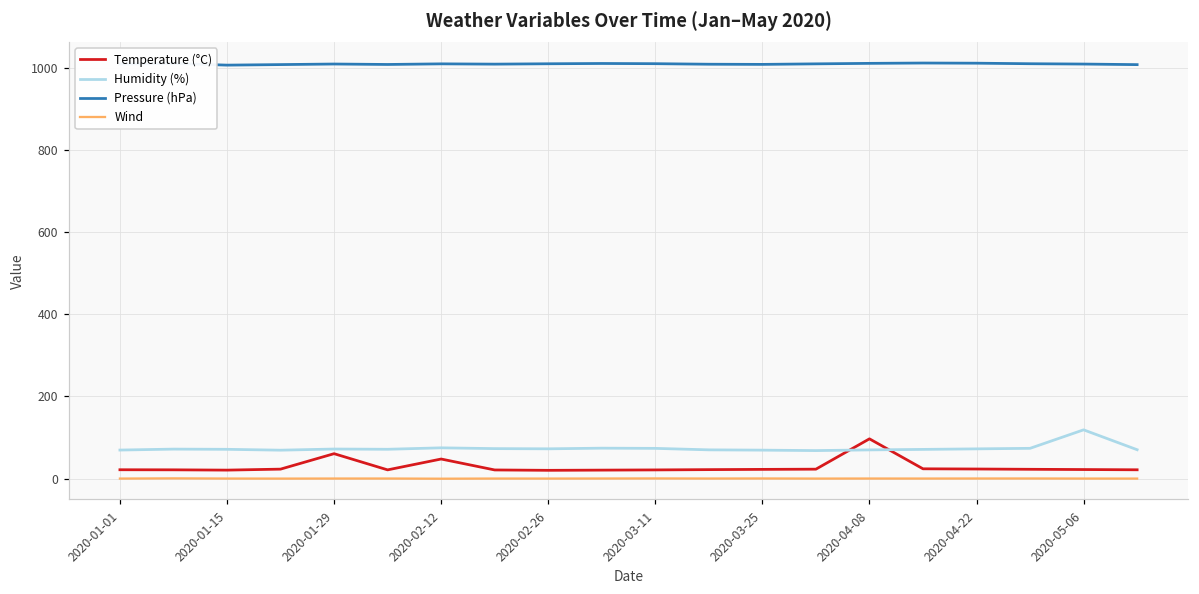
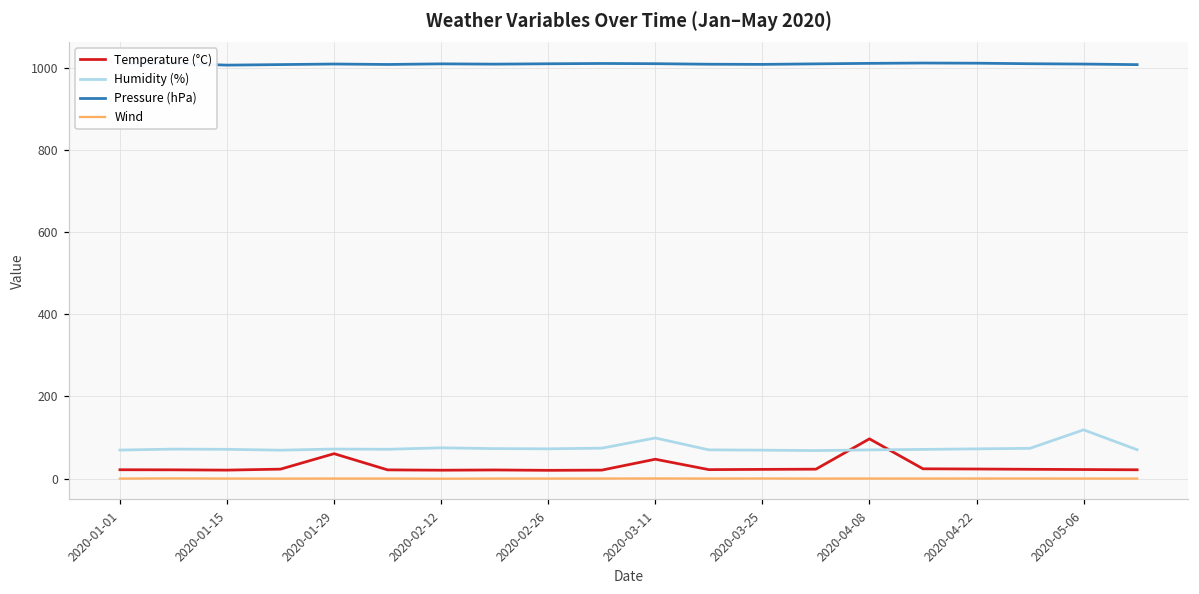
  {
    "Temperature (°C)": {
      "2020-01-01": 20,
      "2020-01-15": 20,
      "2020-01-29": 60,
-     "2020-02-12": 50,
+     "2020-02-12": 20,
      "2020-02-26": 20,
-     "2020-03-11": 20,
+     "2020-03-11": 50,
      "2020-03-25": 20,
      "2020-04-08": 100,
      "2020-04-22": 20,
      "2020-05-06": 20
    },
    "Humidity (%)": {
      "2020-01-01": 70,
      "2020-01-15": 70,
      "2020-01-29": 70,
      "2020-02-12": 80,
      "2020-02-26": 70,
-     "2020-03-11": 70,
+     "2020-03-11": 100,
      "2020-03-25": 70,
      "2020-04-08": 70,
      "2020-04-22": 70,
      "2020-05-06": 120
    },
    "Pressure (hPa)": {
      "2020-01-15": 1010,
      "2020-01-29": 1010,
      "2020-02-12": 1010,
      "2020-02-26": 1010,
      "2020-03-11": 1010,
      "2020-03-25": 1010,
      "2020-04-08": 1010,
      "2020-04-22": 1010,
      "2020-05-06": 1010
    },
    "Wind": {
      "2020-01-01": 0,
      "2020-01-15": 0,
      "2020-01-29": 0,
      "2020-02-12": 0,
      "2020-02-26": 0,
      "2020-03-11": 0,
      "2020-03-25": 0,
      "2020-04-08": 0,
      "2020-04-22": 0,
      "2020-05-06": 0
    }
  }
